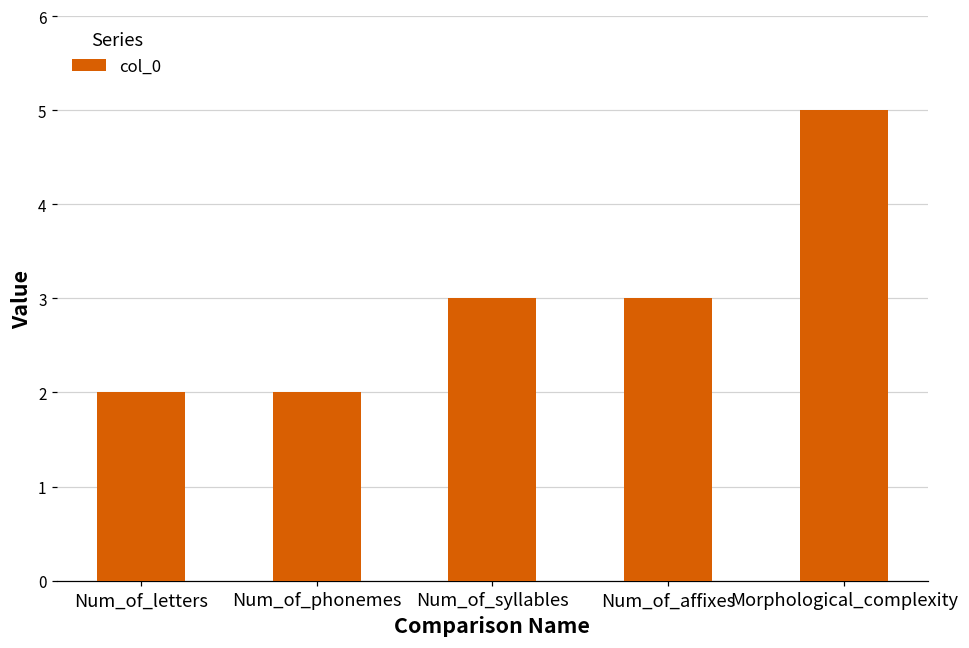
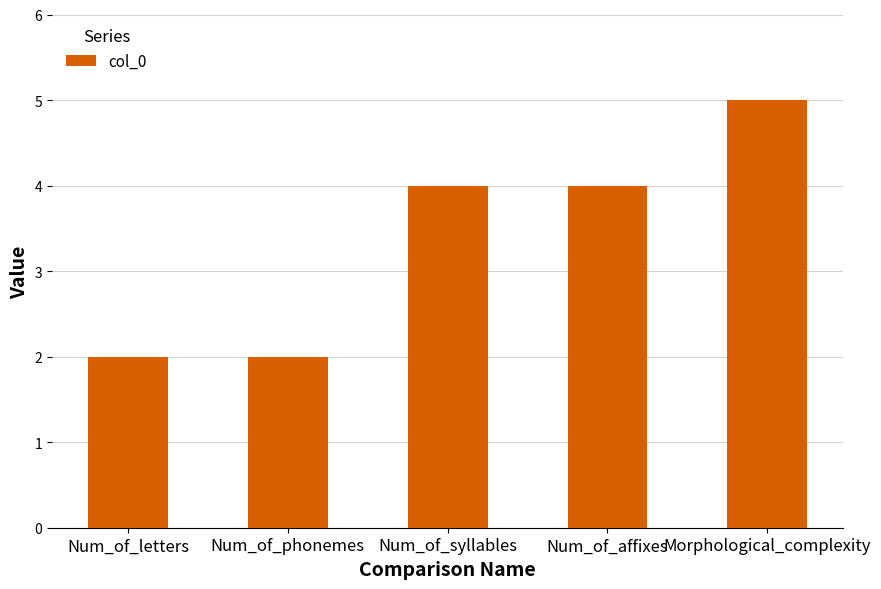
  {
    "Num_of_letters": 2,
    "Num_of_phonemes": 2,
-   "Num_of_syllables": 3,
-   "Num_of_affixes": 3,
+   "Num_of_syllables": 4,
+   "Num_of_affixes": 4,
    "Morphological_complexity": 5
  }
